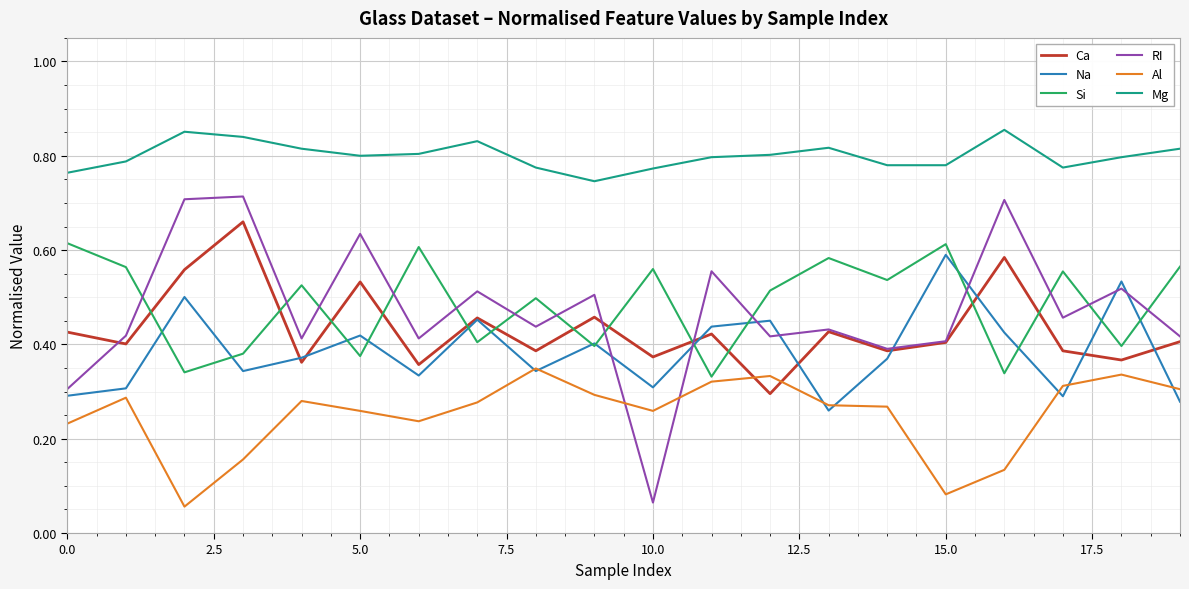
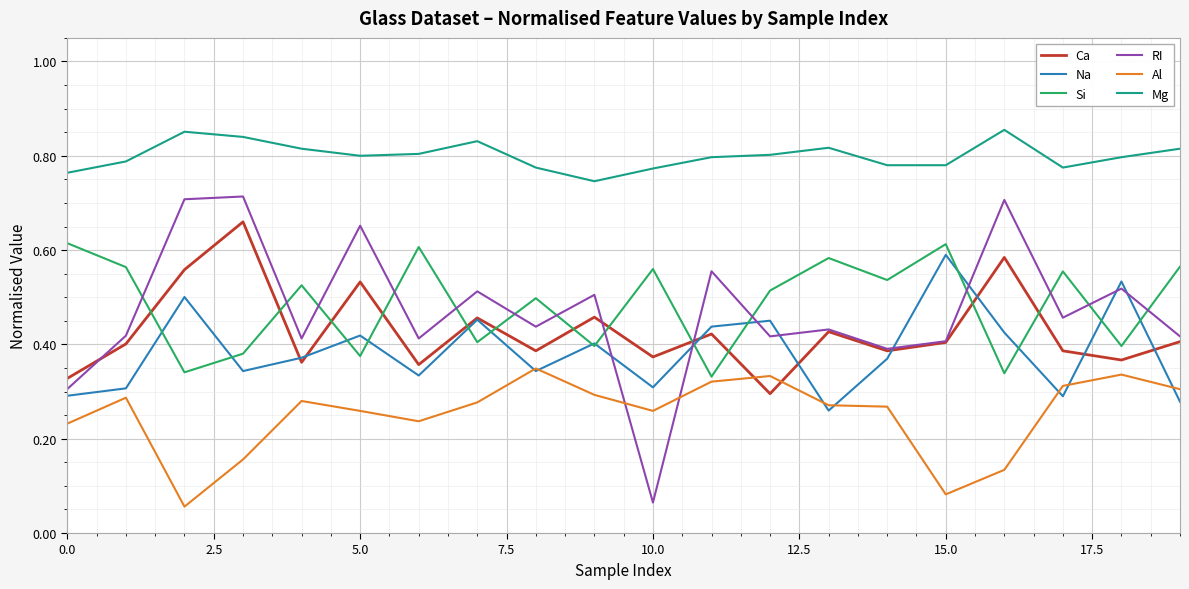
  {
    "Ca": {
-     "0.0": 0.43,
+     "0.0": 0.33,
      "5.0": 0.53,
      "10.0": 0.37
    },
    "Na": {
      "0.0": 0.29,
      "5.0": 0.42,
      "10.0": 0.31,
      "15.0": 0.59
    },
    "RI": {
      "0.0": 0.31,
-     "5.0": 0.63,
+     "5.0": 0.65,
      "10.0": 0.06
    },
    "Al": {
      "0.0": 0.23,
      "5.0": 0.26,
      "10.0": 0.26,
      "15.0": 0.08
    }
  }
